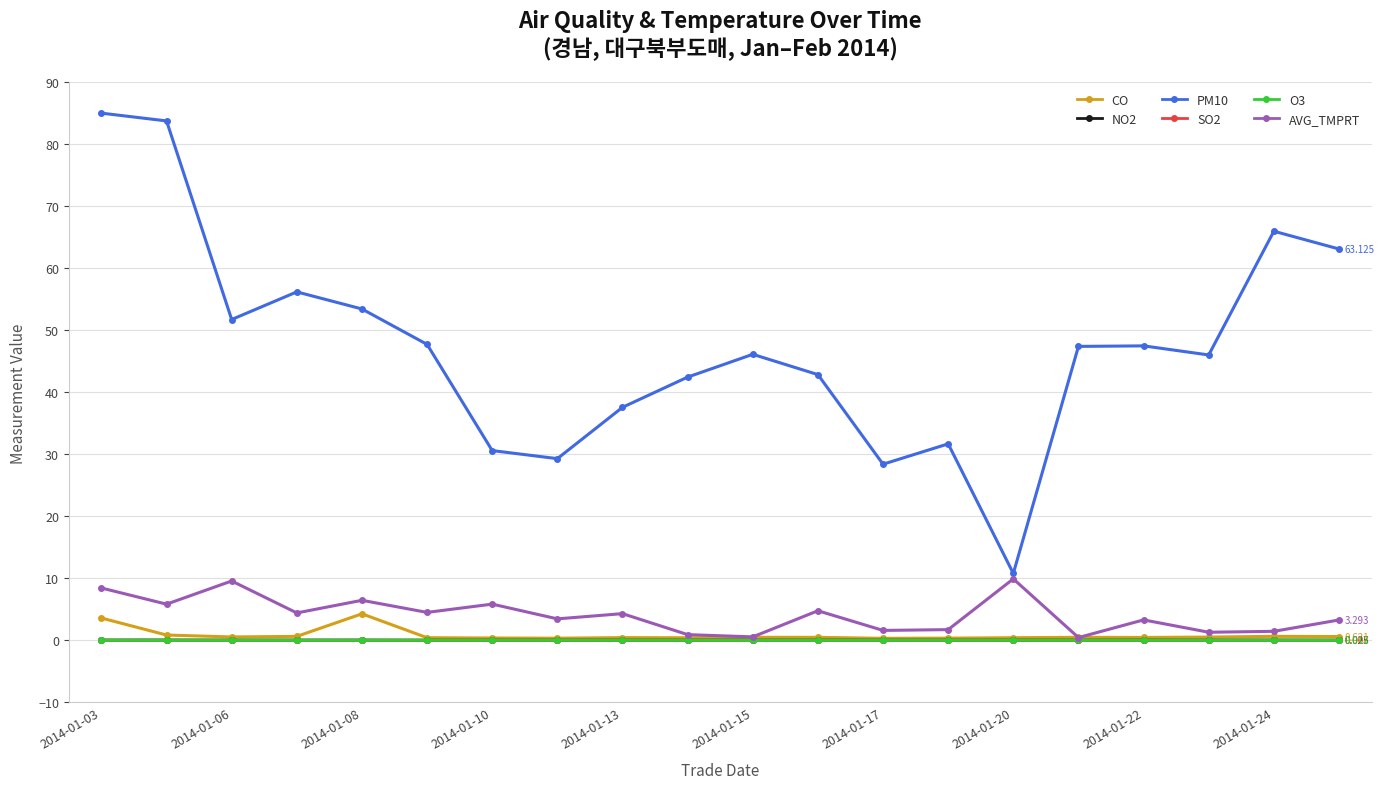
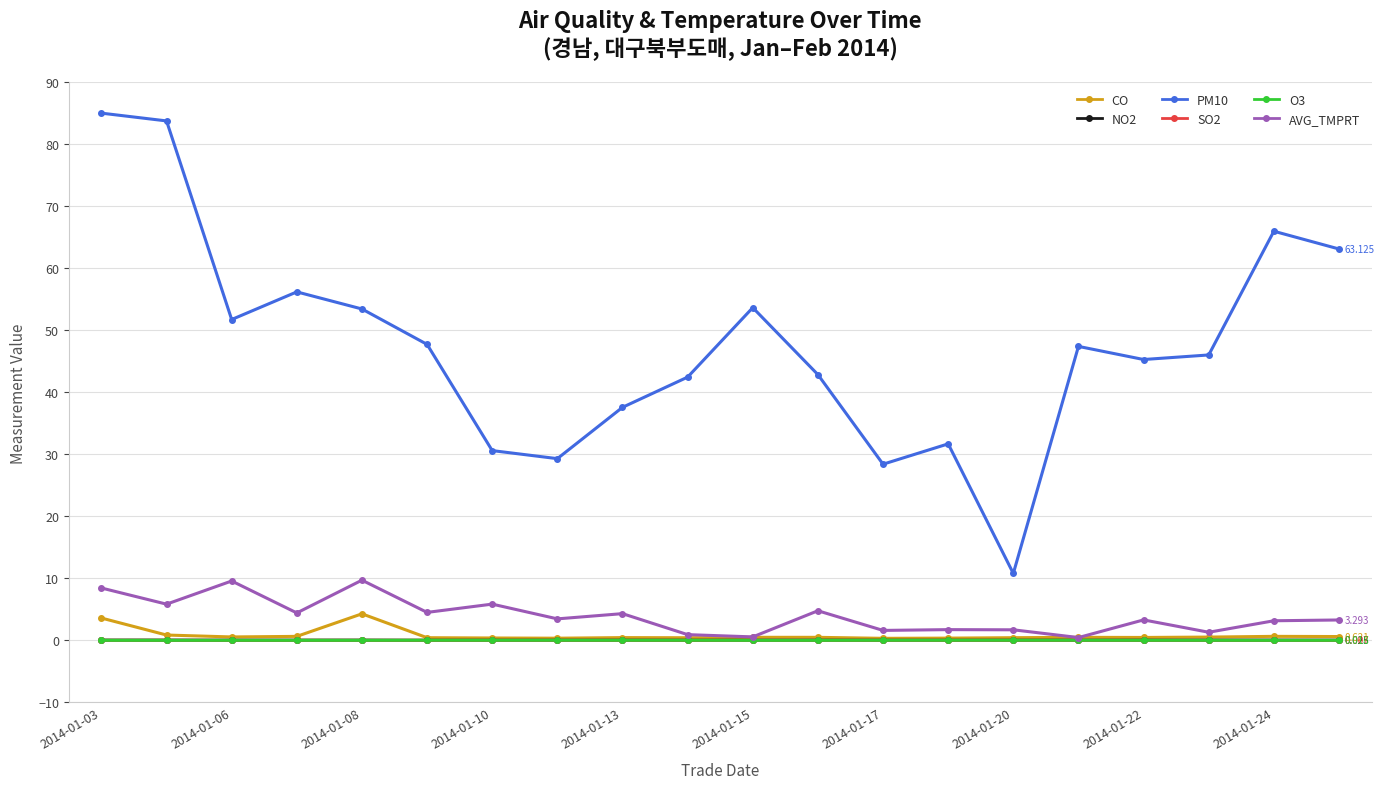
  {
    "CO": {
      "2014-01-03": 4,
      "2014-01-06": 1,
      "2014-01-08": 4,
      "2014-01-13": 0,
      "2014-01-22": 0,
      "2014-01-24": 1
    },
    "O3": {
      "2014-01-03": 0,
      "2014-01-06": 0,
      "2014-01-08": 0,
      "2014-01-13": 0,
      "2014-01-15": 0,
      "2014-01-20": 0,
      "2014-01-22": 0,
      "2014-01-24": 0
    },
    "PM10": {
      "2014-01-03": 85,
      "2014-01-06": 52,
      "2014-01-08": 53,
      "2014-01-10": 31,
      "2014-01-13": 38,
-     "2014-01-15": 46,
+     "2014-01-15": 54,
      "2014-01-17": 28,
      "2014-01-20": 11,
-     "2014-01-22": 48,
+     "2014-01-22": 45,
      "2014-01-24": 66
    },
    "AVG_TMPRT": {
      "2014-01-03": 8,
      "2014-01-06": 10,
-     "2014-01-08": 6,
+     "2014-01-08": 10,
      "2014-01-10": 6,
      "2014-01-13": 4,
      "2014-01-17": 2,
-     "2014-01-20": 10,
+     "2014-01-20": 2,
      "2014-01-22": 3,
-     "2014-01-24": 1
+     "2014-01-24": 3
    }
  }
